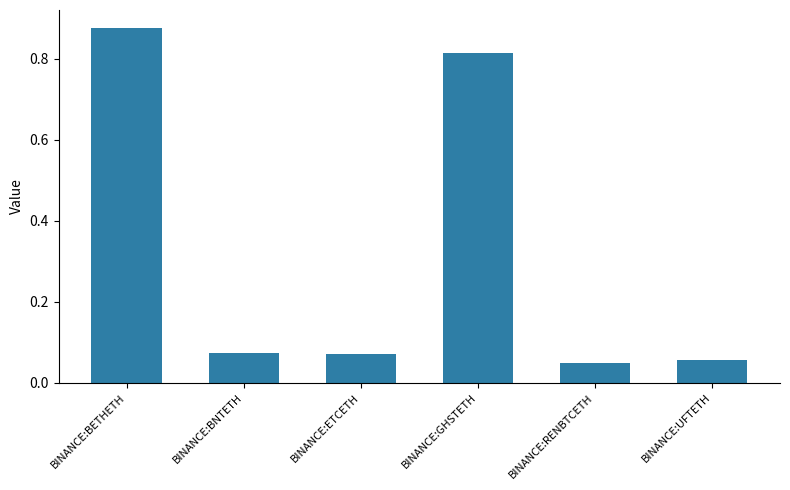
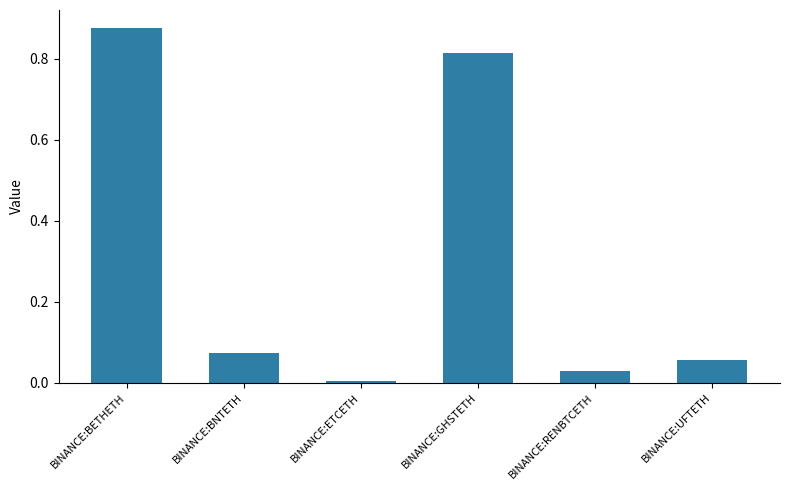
  {
    "BINANCE:BETHETH": 0.88,
    "BINANCE:BNTETH": 0.07,
-   "BINANCE:ETCETH": 0.07,
+   "BINANCE:ETCETH": 0.01,
    "BINANCE:GHSTETH": 0.81,
-   "BINANCE:RENBTCETH": 0.05,
+   "BINANCE:RENBTCETH": 0.03,
    "BINANCE:UFTETH": 0.06
  }
